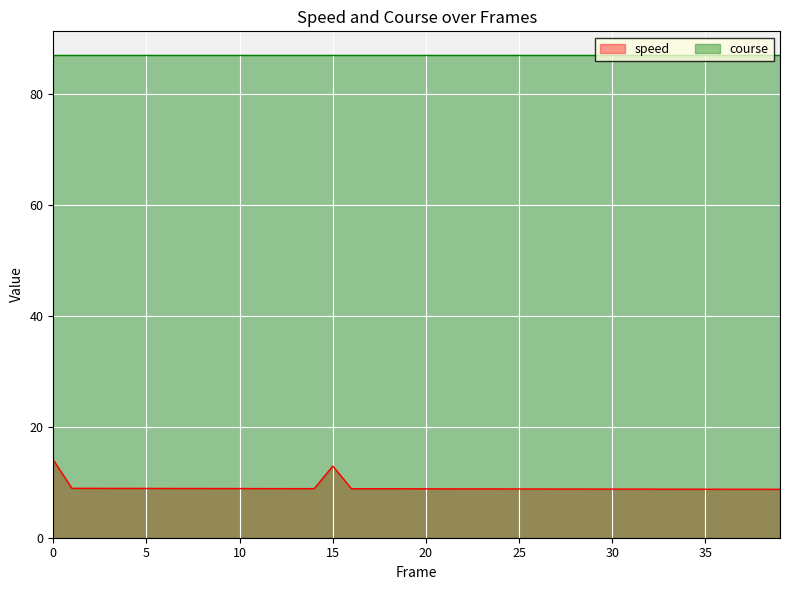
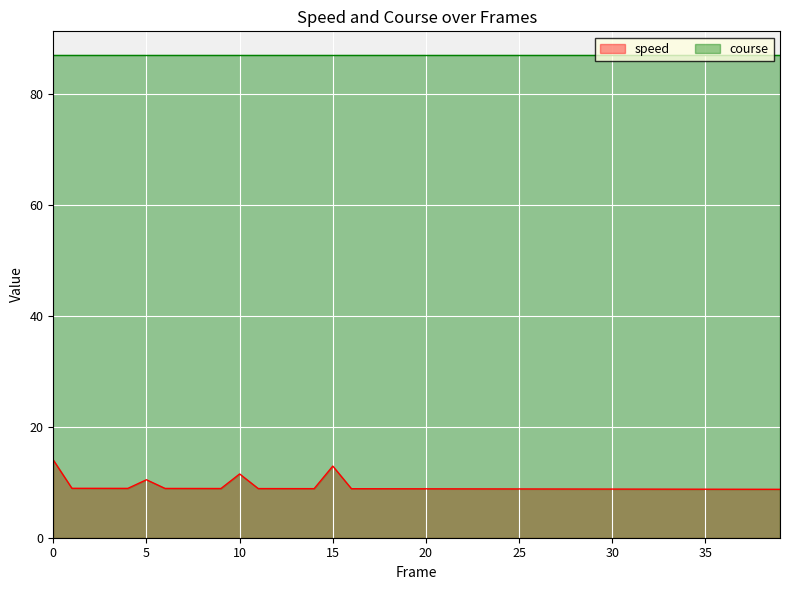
  {
    "speed": {
      "0": 14,
-     "5": 9,
-     "10": 9,
+     "5": 10,
+     "10": 11,
      "15": 13,
      "20": 9,
      "25": 9,
      "30": 9,
      "35": 9
    },
    "course": {
      "0": 87,
      "5": 87,
      "10": 87,
      "15": 87,
      "20": 87,
      "25": 87
    }
  }
